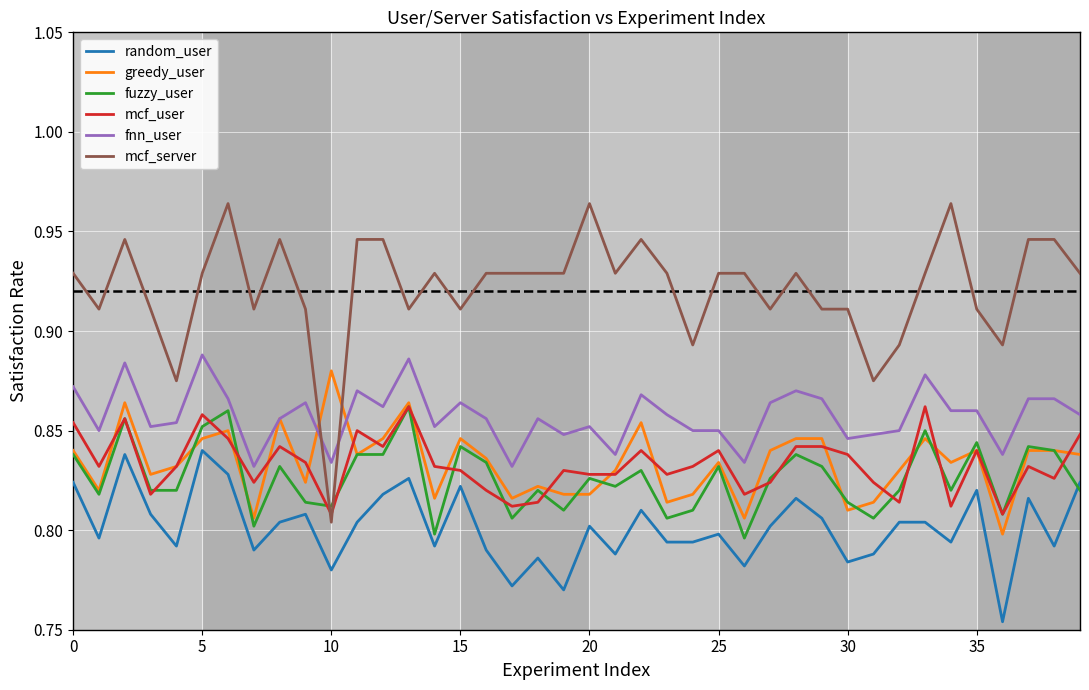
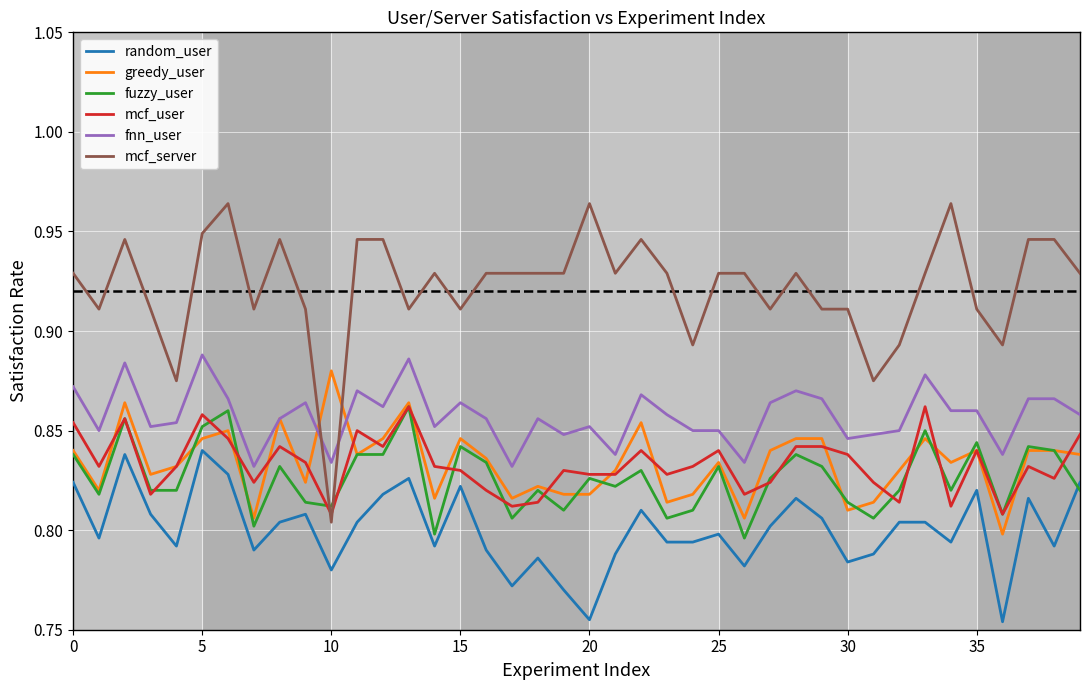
  {
    "random_user": {
      "0": 0.824,
      "5": 0.840,
      "10": 0.780,
      "15": 0.822,
-     "20": 0.802,
+     "20": 0.755,
      "25": 0.798,
      "30": 0.784,
      "35": 0.820
    },
    "greedy_user": {
      "0": 0.840,
      "5": 0.846,
      "10": 0.880,
      "15": 0.846,
      "20": 0.818,
      "25": 0.834,
      "30": 0.810
    },
    "fuzzy_user": {
      "0": 0.838,
      "5": 0.852,
      "10": 0.812,
      "15": 0.842,
      "20": 0.826,
      "25": 0.832,
      "30": 0.814,
      "35": 0.844
    },
    "mcf_user": {
      "0": 0.854,
      "5": 0.858,
      "10": 0.808,
      "15": 0.830,
      "20": 0.828,
      "25": 0.840,
      "30": 0.838
    },
    "fnn_user": {
      "0": 0.872,
      "5": 0.888,
      "10": 0.834,
      "15": 0.864,
      "20": 0.852,
      "25": 0.850,
      "30": 0.846,
      "35": 0.860
    },
    "mcf_server": {
      "0": 0.929,
-     "5": 0.929,
+     "5": 0.949,
      "10": 0.804,
      "15": 0.911,
      "20": 0.964,
      "25": 0.929,
      "30": 0.911,
      "35": 0.911
    }
  }
